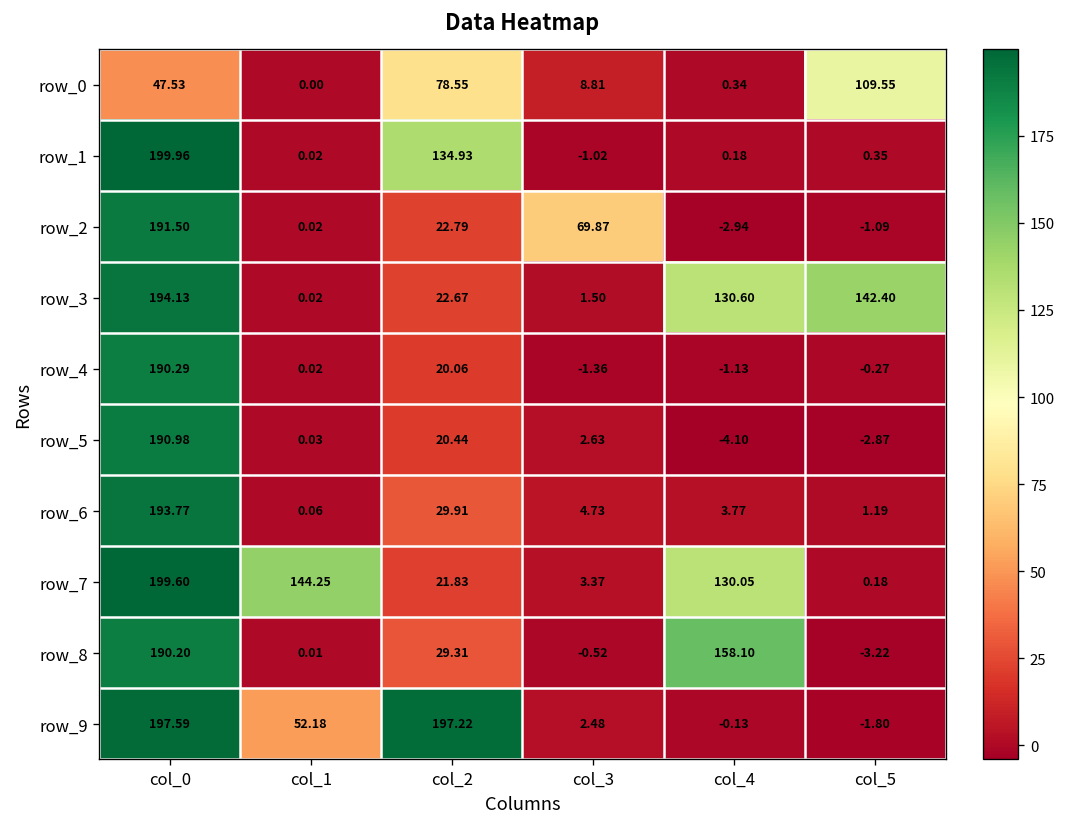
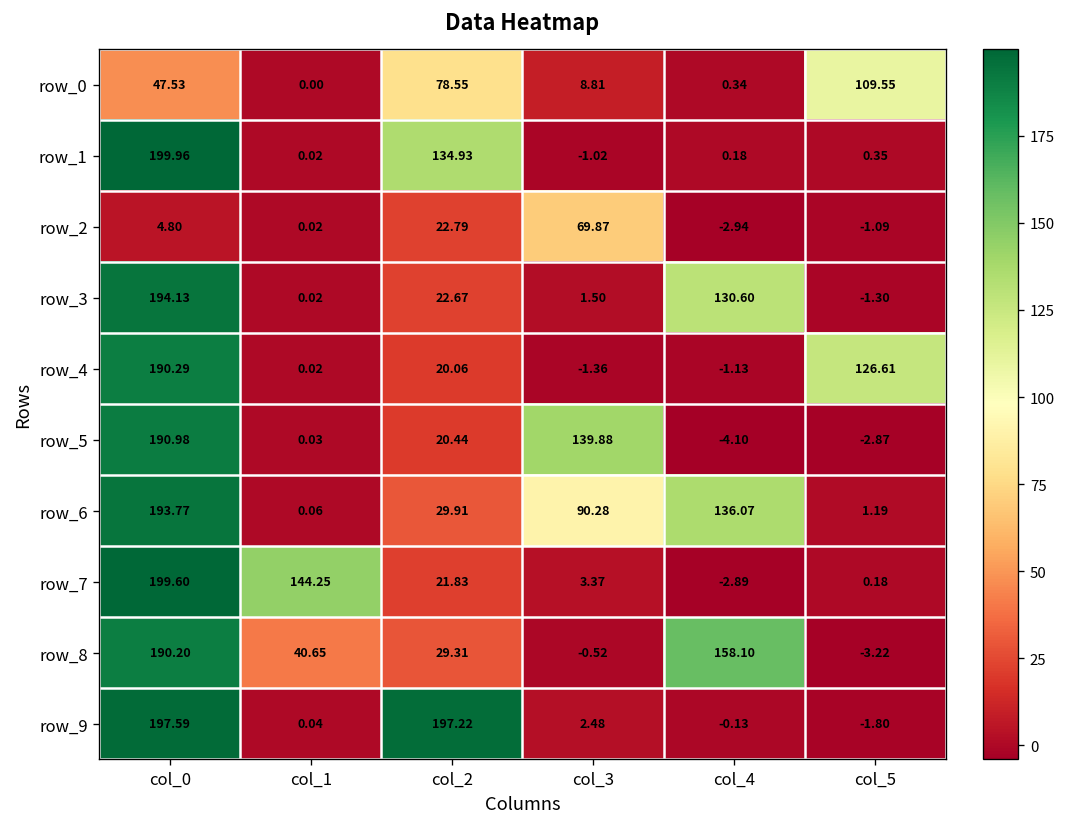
  {
    "row_0": {
      "col_0": 47.53,
      "col_1": 0.00,
      "col_2": 78.55,
      "col_3": 8.81,
      "col_4": 0.34,
      "col_5": 109.55
    },
    "row_1": {
      "col_0": 199.96,
      "col_1": 0.02,
      "col_2": 134.93,
      "col_3": -1.02,
      "col_4": 0.18,
      "col_5": 0.35
    },
    "row_2": {
-     "col_0": 191.50,
+     "col_0": 4.80,
      "col_1": 0.02,
      "col_2": 22.79,
      "col_3": 69.87,
      "col_4": -2.94,
      "col_5": -1.09
    },
    "row_3": {
      "col_0": 194.13,
      "col_1": 0.02,
      "col_2": 22.67,
      "col_3": 1.50,
      "col_4": 130.60,
-     "col_5": 142.40
+     "col_5": -1.30
    },
    "row_4": {
      "col_0": 190.29,
      "col_1": 0.02,
      "col_2": 20.06,
      "col_3": -1.36,
      "col_4": -1.13,
-     "col_5": -0.27
+     "col_5": 126.61
    },
    "row_5": {
      "col_0": 190.98,
      "col_1": 0.03,
      "col_2": 20.44,
-     "col_3": 2.63,
+     "col_3": 139.88,
      "col_4": -4.10,
      "col_5": -2.87
    },
    "row_6": {
      "col_0": 193.77,
      "col_1": 0.06,
      "col_2": 29.91,
-     "col_3": 4.73,
-     "col_4": 3.77,
+     "col_3": 90.28,
+     "col_4": 136.07,
      "col_5": 1.19
    },
    "row_7": {
      "col_0": 199.60,
      "col_1": 144.25,
      "col_2": 21.83,
      "col_3": 3.37,
-     "col_4": 130.05,
+     "col_4": -2.89,
      "col_5": 0.18
    },
    "row_8": {
      "col_0": 190.20,
-     "col_1": 0.01,
+     "col_1": 40.65,
      "col_2": 29.31,
      "col_3": -0.52,
      "col_4": 158.10,
      "col_5": -3.22
    },
    "row_9": {
      "col_0": 197.59,
-     "col_1": 52.18,
+     "col_1": 0.04,
      "col_2": 197.22,
      "col_3": 2.48,
      "col_4": -0.13,
      "col_5": -1.80
    }
  }
